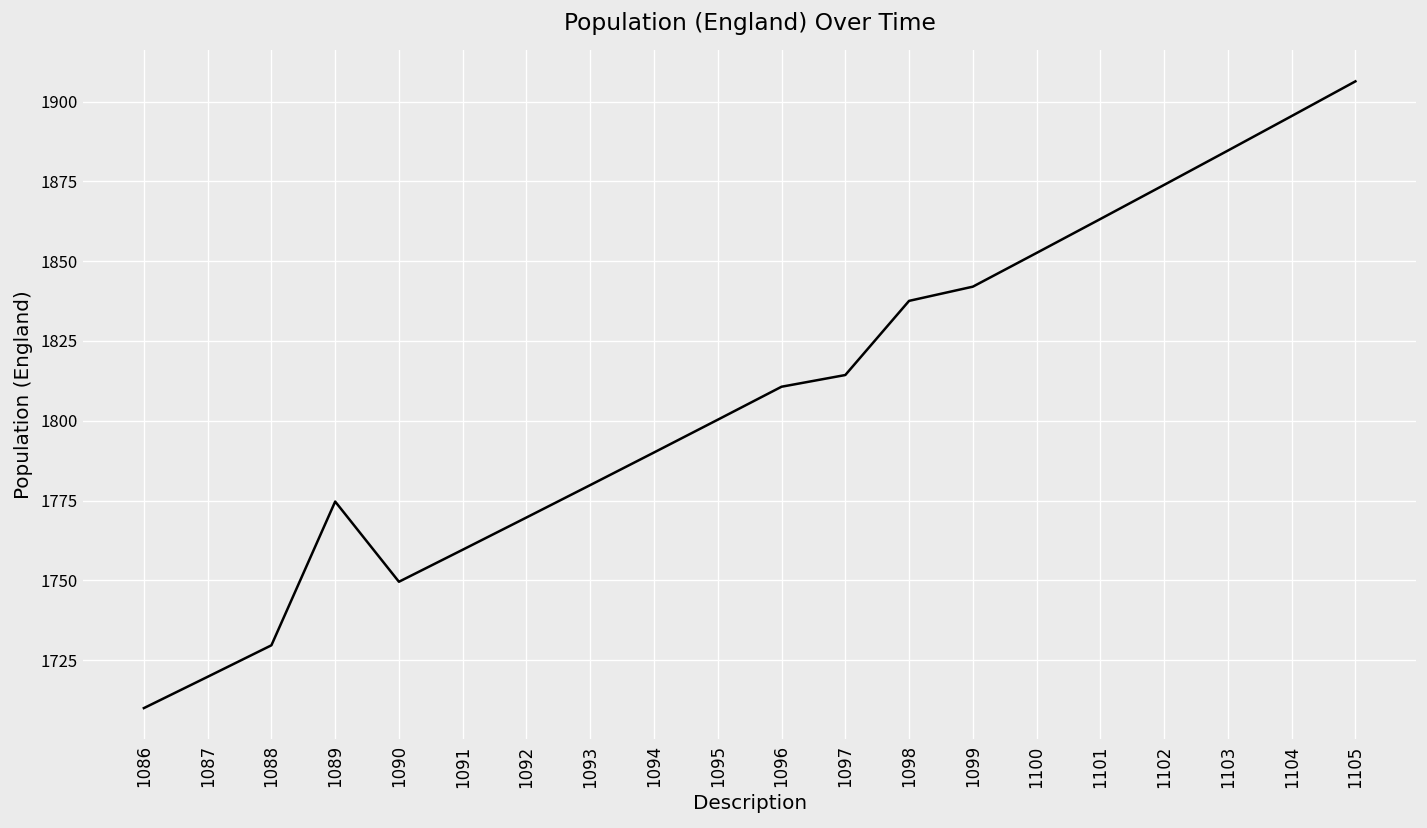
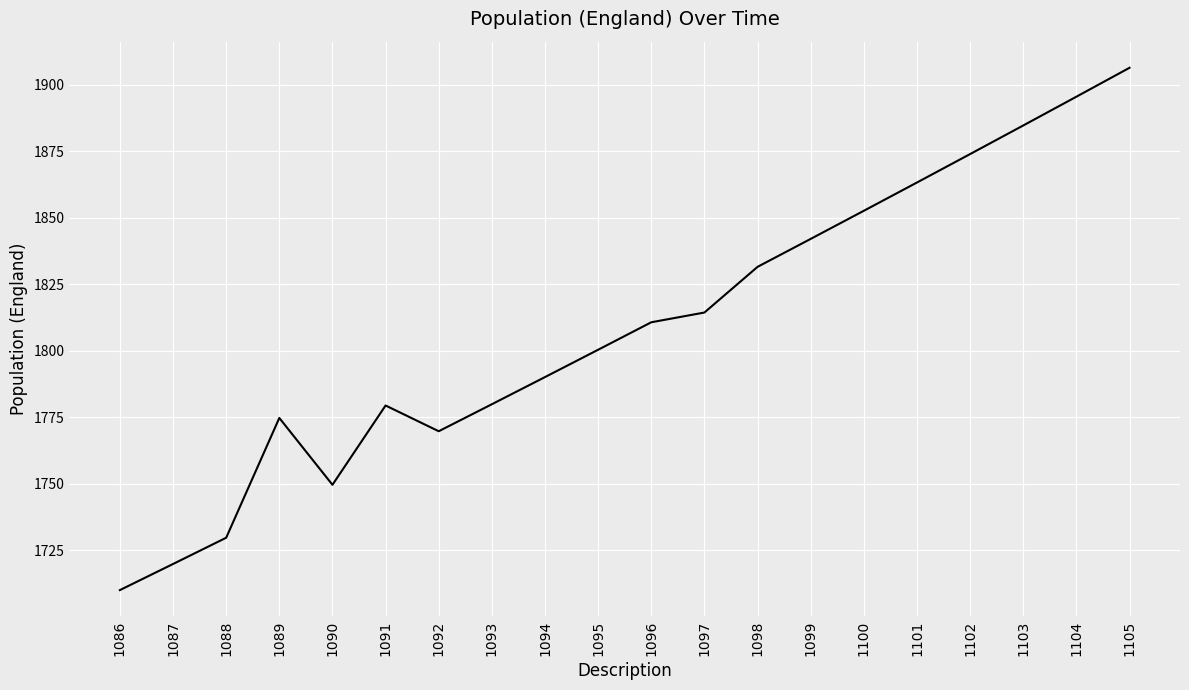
  {
    "1086": 1710,
    "1087": 1720,
    "1088": 1730,
    "1089": 1775,
    "1090": 1750,
-   "1091": 1760,
+   "1091": 1779,
    "1092": 1770,
    "1093": 1780,
    "1094": 1790,
    "1095": 1800,
    "1096": 1811,
    "1097": 1814,
-   "1098": 1838,
+   "1098": 1832,
    "1099": 1842,
    "1100": 1853,
    "1101": 1863,
    "1102": 1874,
    "1103": 1885,
    "1104": 1895,
    "1105": 1906
  }
